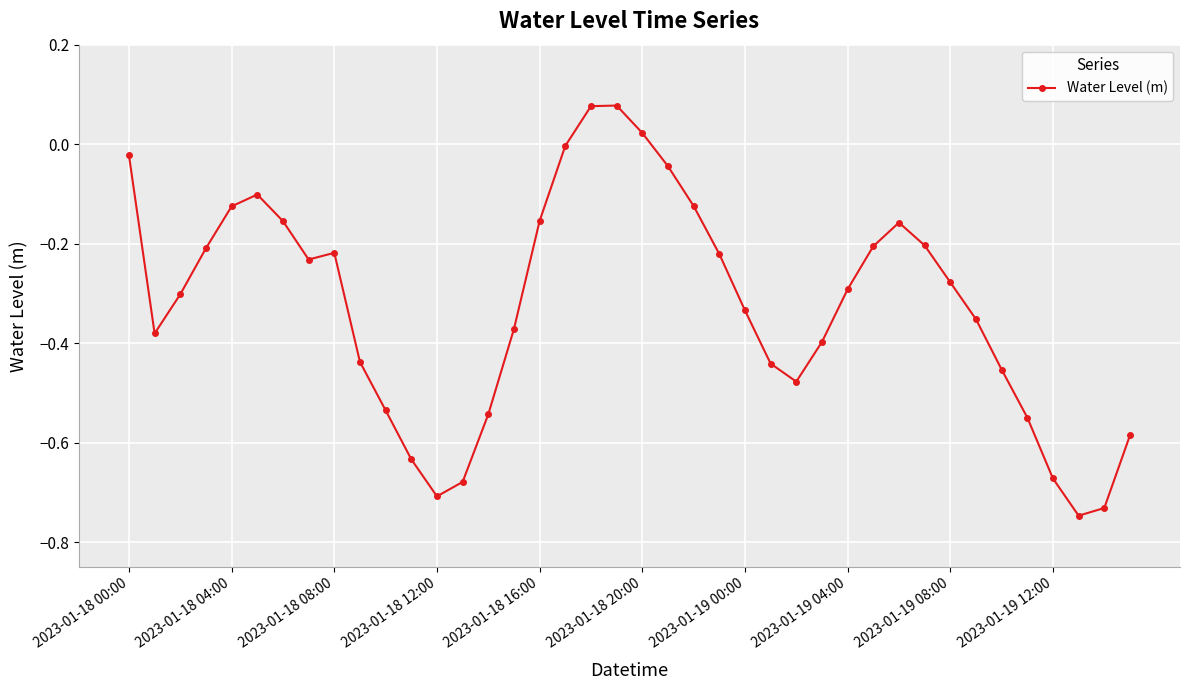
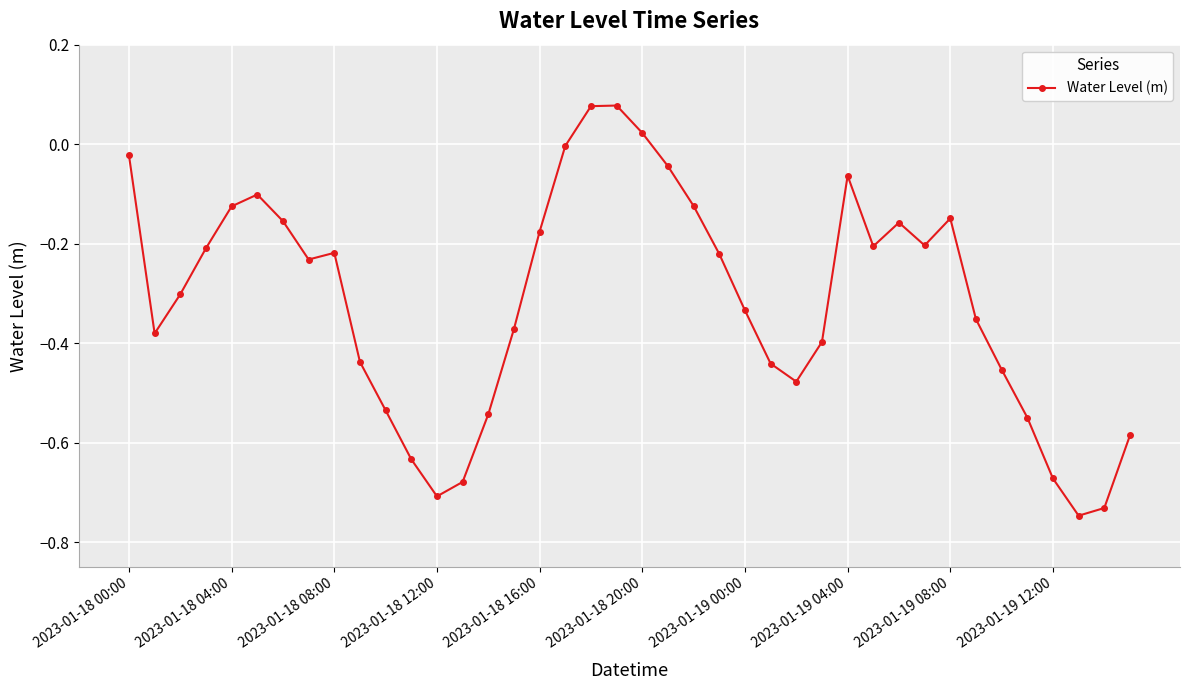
  {
    "2023-01-18 00:00": -0.02,
    "2023-01-18 04:00": -0.13,
    "2023-01-18 08:00": -0.22,
    "2023-01-18 12:00": -0.71,
-   "2023-01-18 16:00": -0.15,
+   "2023-01-18 16:00": -0.18,
    "2023-01-18 20:00": 0.02,
    "2023-01-19 00:00": -0.33,
-   "2023-01-19 04:00": -0.29,
-   "2023-01-19 08:00": -0.28,
+   "2023-01-19 04:00": -0.06,
+   "2023-01-19 08:00": -0.15,
    "2023-01-19 12:00": -0.67
  }
